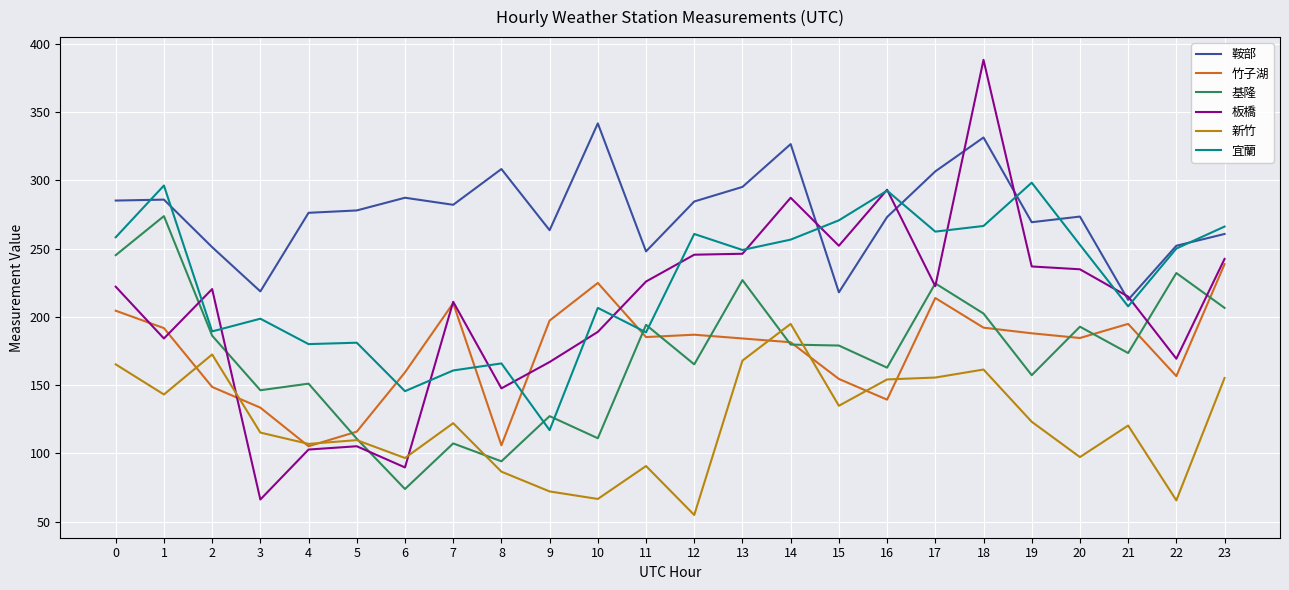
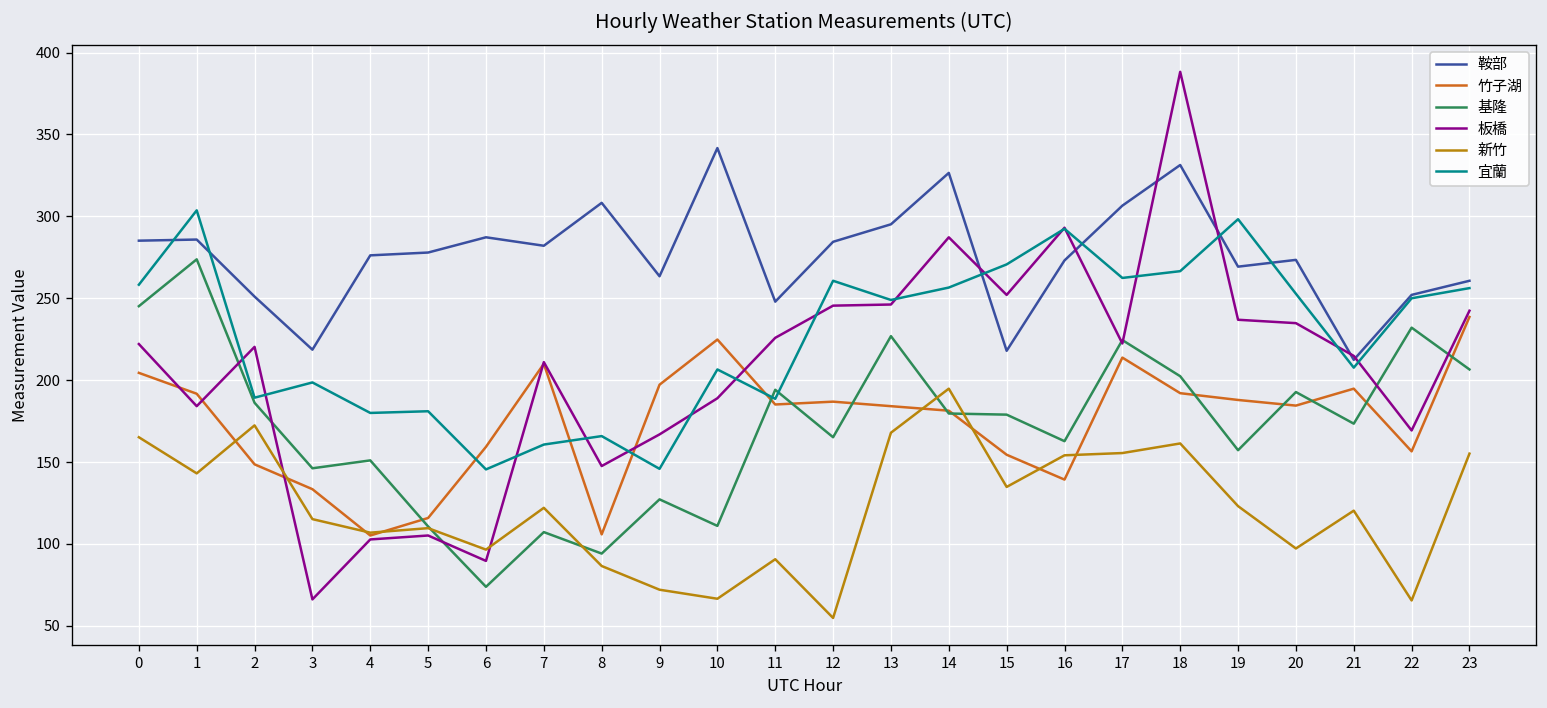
  {
    "鞍部": {
      "0": 285,
      "1": 286,
      "2": 251,
      "3": 219,
      "4": 276,
      "5": 278,
      "6": 287,
      "7": 282,
      "8": 308,
      "9": 263,
      "10": 342,
      "11": 248,
      "12": 284,
      "13": 295,
      "14": 327,
      "15": 218,
      "16": 273,
      "17": 307,
      "18": 331,
      "19": 269,
      "20": 273,
      "21": 212,
      "22": 252,
      "23": 261
    },
    "基隆": {
      "0": 245,
      "1": 274,
      "2": 186,
      "3": 146,
      "4": 151,
      "6": 74,
      "7": 107,
      "8": 94,
      "9": 127,
      "10": 111,
      "11": 194,
      "12": 165,
      "13": 227,
      "15": 179,
      "16": 163,
      "17": 224,
      "18": 202,
      "19": 157,
      "20": 193,
      "21": 173,
      "22": 232,
      "23": 207
    },
    "板橋": {
      "0": 222,
      "1": 184,
      "2": 220,
      "3": 66,
      "4": 103,
      "5": 105,
      "6": 90,
      "8": 148,
      "9": 167,
      "10": 189,
      "11": 226,
      "12": 246,
      "13": 246,
      "14": 287,
      "15": 252,
      "17": 222,
      "18": 388,
      "19": 237,
      "20": 235,
      "21": 215,
      "22": 169,
      "23": 242
    },
    "宜蘭": {
      "0": 258,
-     "1": 296,
+     "1": 304,
      "2": 189,
      "3": 199,
      "4": 180,
      "5": 181,
      "6": 146,
      "7": 161,
      "8": 166,
-     "9": 117,
+     "9": 146,
      "10": 207,
      "11": 189,
      "12": 261,
      "13": 249,
      "14": 257,
      "15": 271,
      "17": 262,
      "18": 267,
      "19": 298,
      "20": 253,
      "21": 208,
      "22": 250,
-     "23": 266
+     "23": 256
    }
  }
